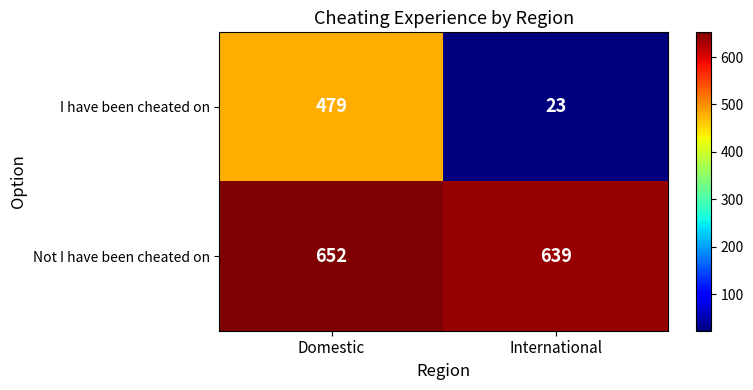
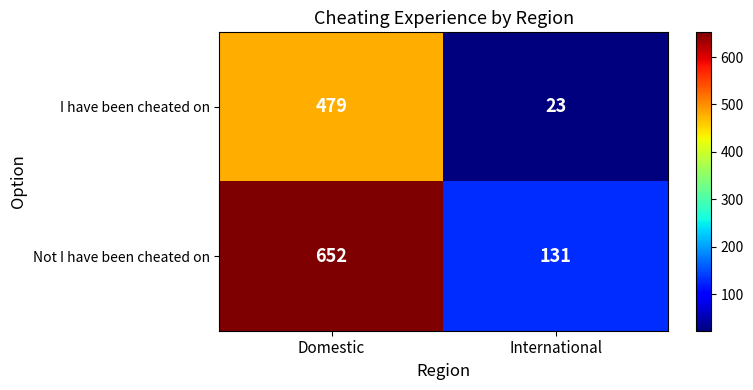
  {
    "I have been cheated on": {
      "Domestic": 479,
      "International": 23
    },
    "Not I have been cheated on": {
      "Domestic": 652,
-     "International": 639
+     "International": 131
    }
  }
